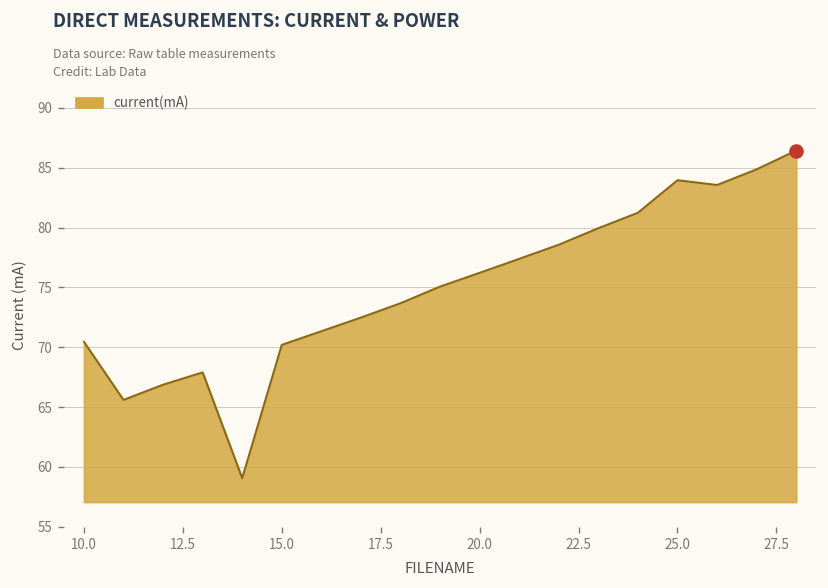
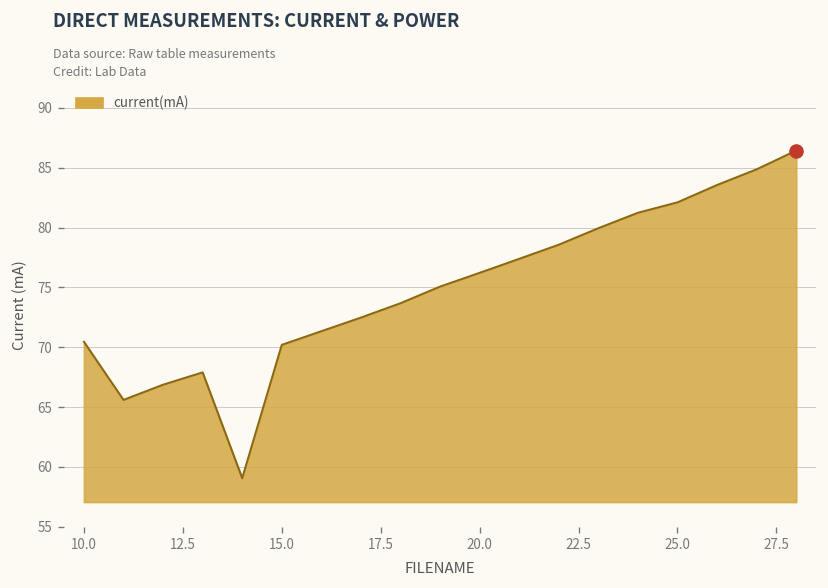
  {
    "current(mA)": {
      "10.0": 70,
      "15.0": 70,
      "20.0": 76,
-     "25.0": 84
+     "25.0": 82
    }
  }
